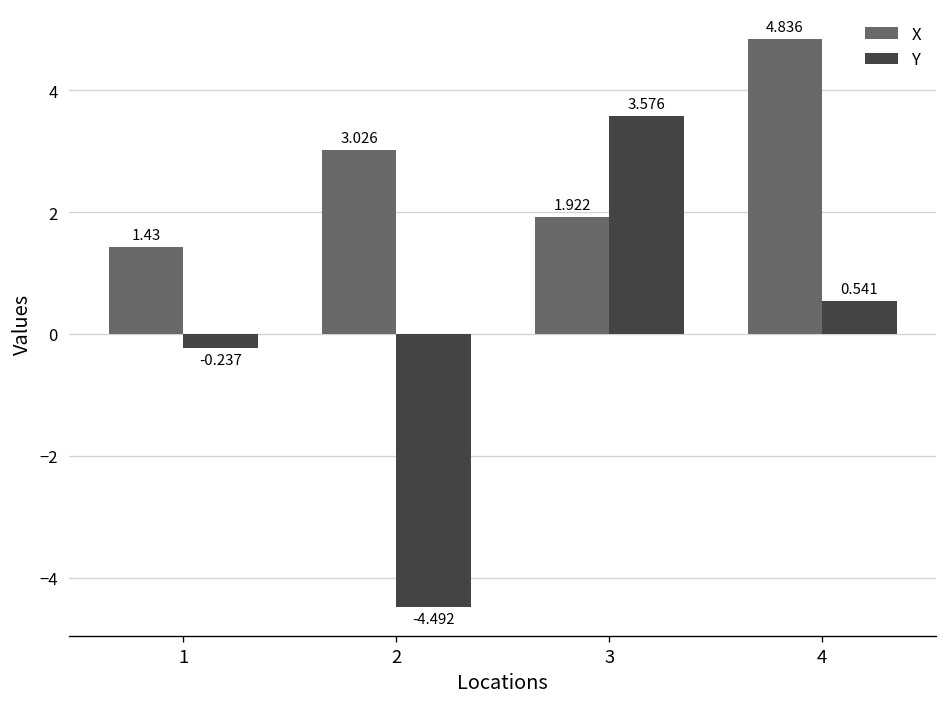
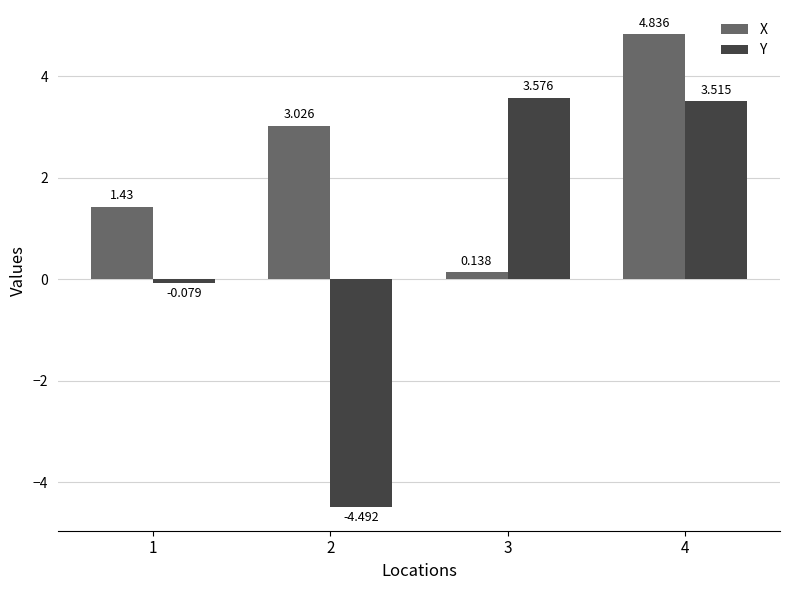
  {
    "X": {
      "1": 1.43,
      "2": 3.026,
-     "3": 1.922,
+     "3": 0.138,
      "4": 4.836
    },
    "Y": {
-     "1": -0.237,
+     "1": -0.079,
      "2": -4.492,
      "3": 3.576,
-     "4": 0.541
+     "4": 3.515
    }
  }
